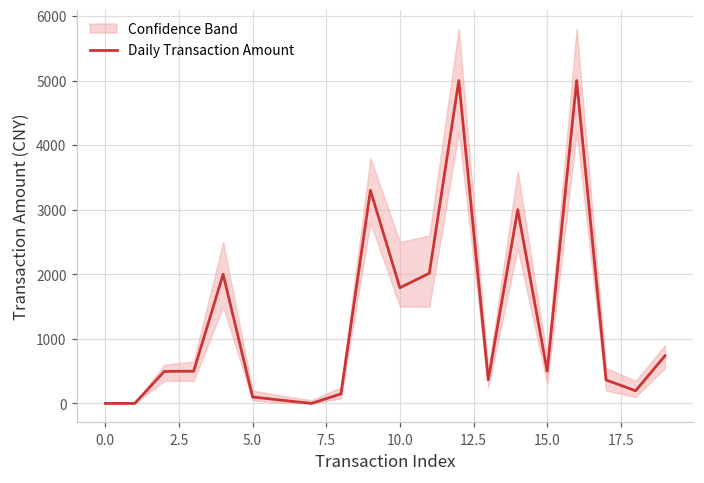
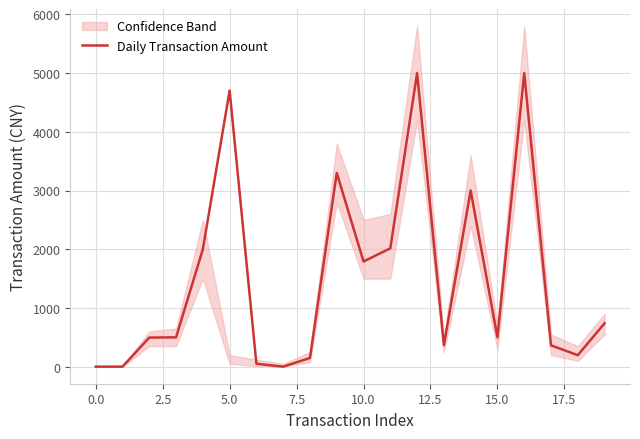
  {
    "Daily Transaction Amount": {
-     "5.0": 100,
+     "5.0": 4700,
      "10.0": 1800,
      "15.0": 500
    }
  }
